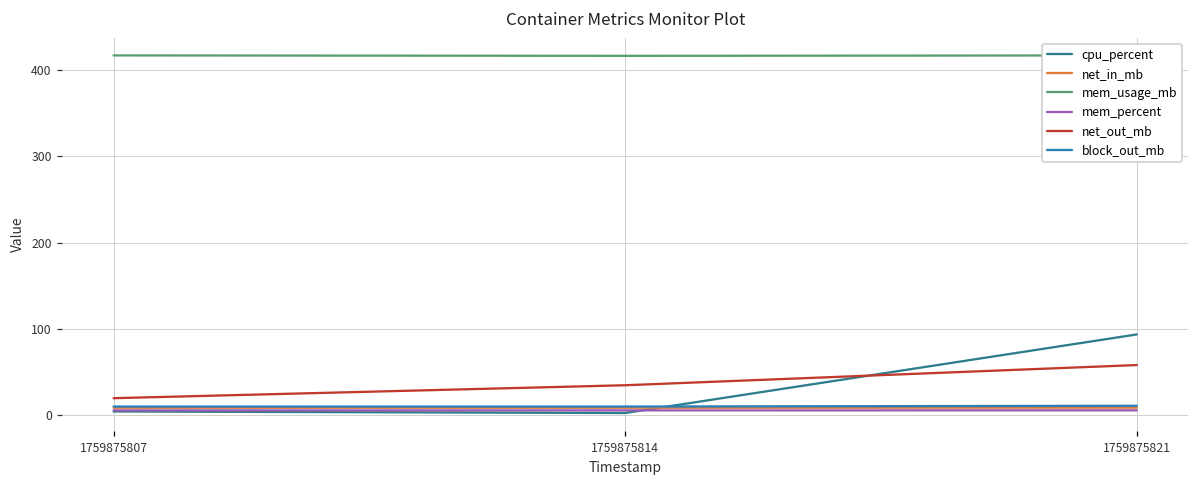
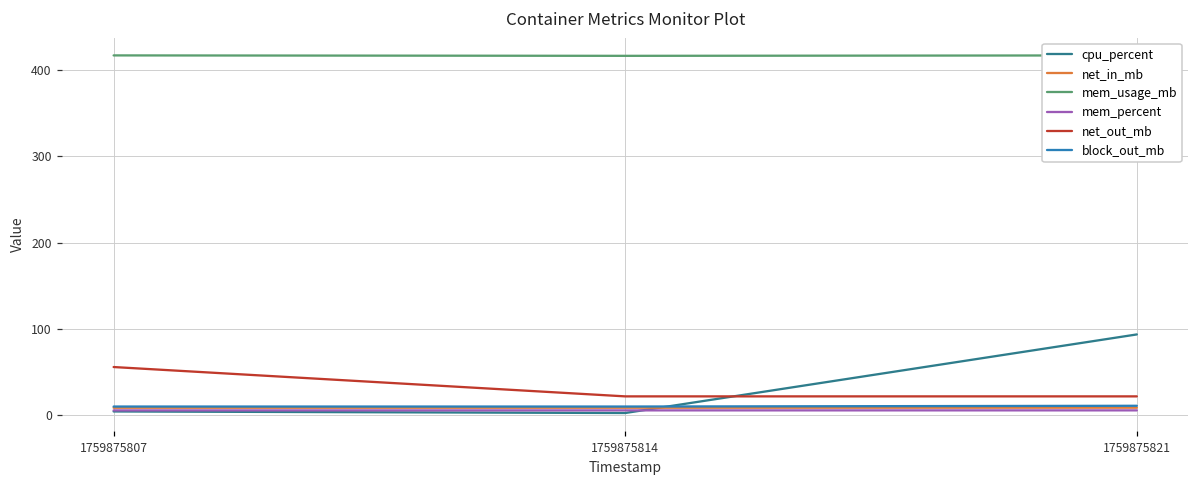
  {
    "mem_usage_mb": {
      "1759875807": 420,
      "1759875814": 420
    },
    "net_out_mb": {
-     "1759875807": 20,
-     "1759875814": 30,
-     "1759875821": 60
+     "1759875807": 60,
+     "1759875814": 20,
+     "1759875821": 20
    }
  }
